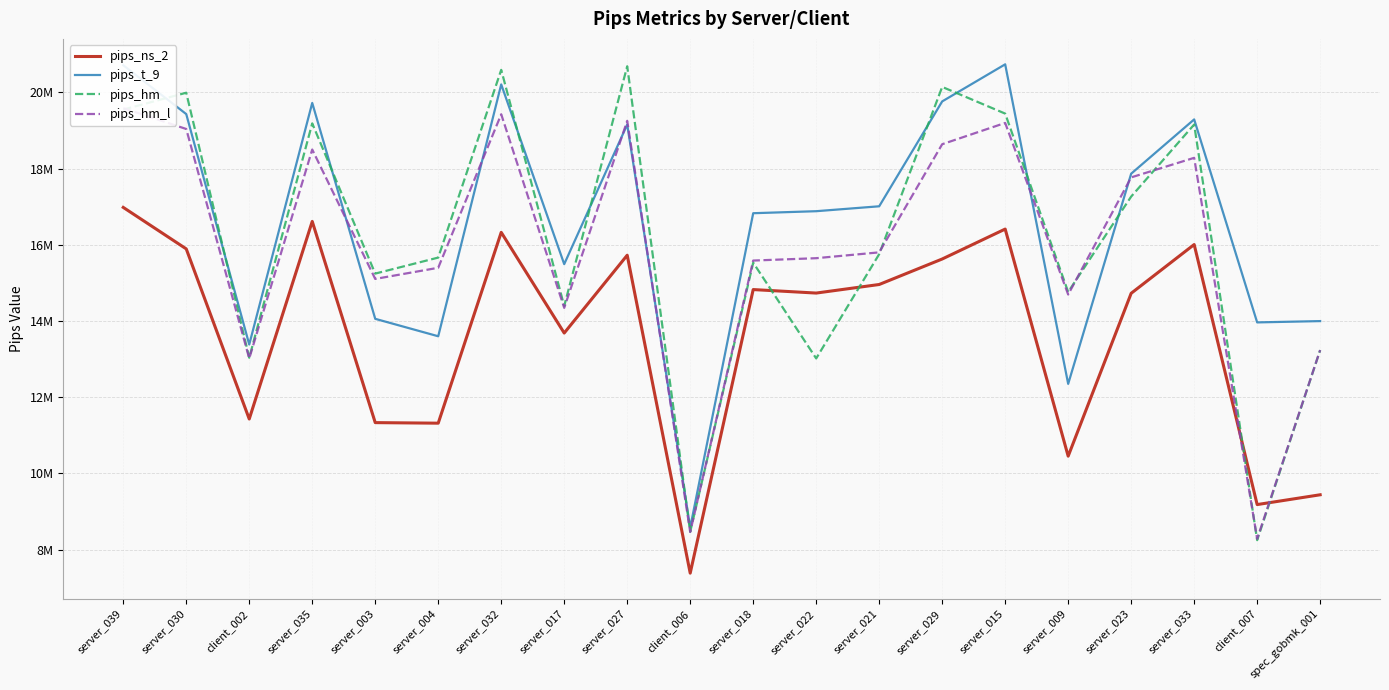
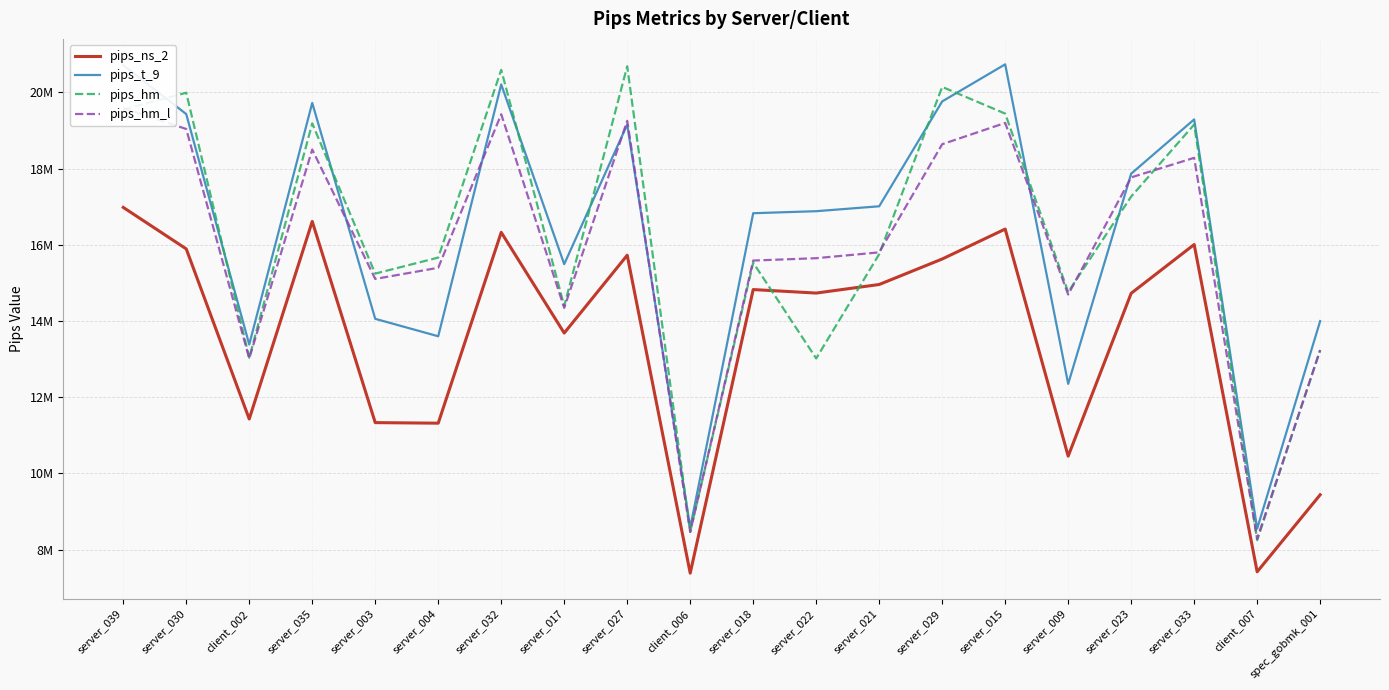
  {
    "pips_ns_2": {
      "server_039": 17000000,
      "server_030": 15900000,
      "client_002": 11400000,
      "server_035": 16600000,
      "server_003": 11300000,
      "server_004": 11300000,
      "server_032": 16300000,
      "server_017": 13700000,
      "server_027": 15700000,
      "client_006": 7400000,
      "server_018": 14800000,
      "server_022": 14700000,
      "server_021": 15000000,
      "server_029": 15600000,
      "server_015": 16400000,
      "server_009": 10500000,
      "server_023": 14700000,
      "server_033": 16000000,
-     "client_007": 9200000,
+     "client_007": 7400000,
      "spec_gobmk_001": 9400000
    },
    "pips_t_9": {
      "server_030": 19400000,
      "client_002": 13400000,
      "server_035": 19700000,
      "server_003": 14100000,
      "server_004": 13600000,
      "server_032": 20200000,
      "server_017": 15500000,
      "server_027": 19200000,
      "client_006": 8600000,
      "server_018": 16800000,
      "server_022": 16900000,
      "server_021": 17000000,
      "server_029": 19800000,
      "server_015": 20700000,
      "server_009": 12300000,
      "server_023": 17900000,
      "server_033": 19300000,
-     "client_007": 14000000,
+     "client_007": 8500000,
      "spec_gobmk_001": 14000000
    },
    "pips_hm": {
      "server_030": 20000000,
      "server_035": 19200000,
      "server_003": 15200000,
      "server_004": 15700000,
      "server_032": 20600000,
      "server_027": 20700000,
      "server_022": 13000000,
      "server_029": 20100000,
      "server_015": 19400000,
      "server_023": 17300000,
      "server_033": 19200000
    },
    "pips_hm_l": {
      "server_030": 19000000,
      "server_035": 18500000,
      "server_003": 15100000,
      "server_004": 15400000,
      "server_032": 19400000,
      "server_027": 19300000,
      "server_022": 15600000,
      "server_029": 18600000,
      "server_015": 19200000,
      "server_023": 17800000,
      "server_033": 18300000
    }
  }
